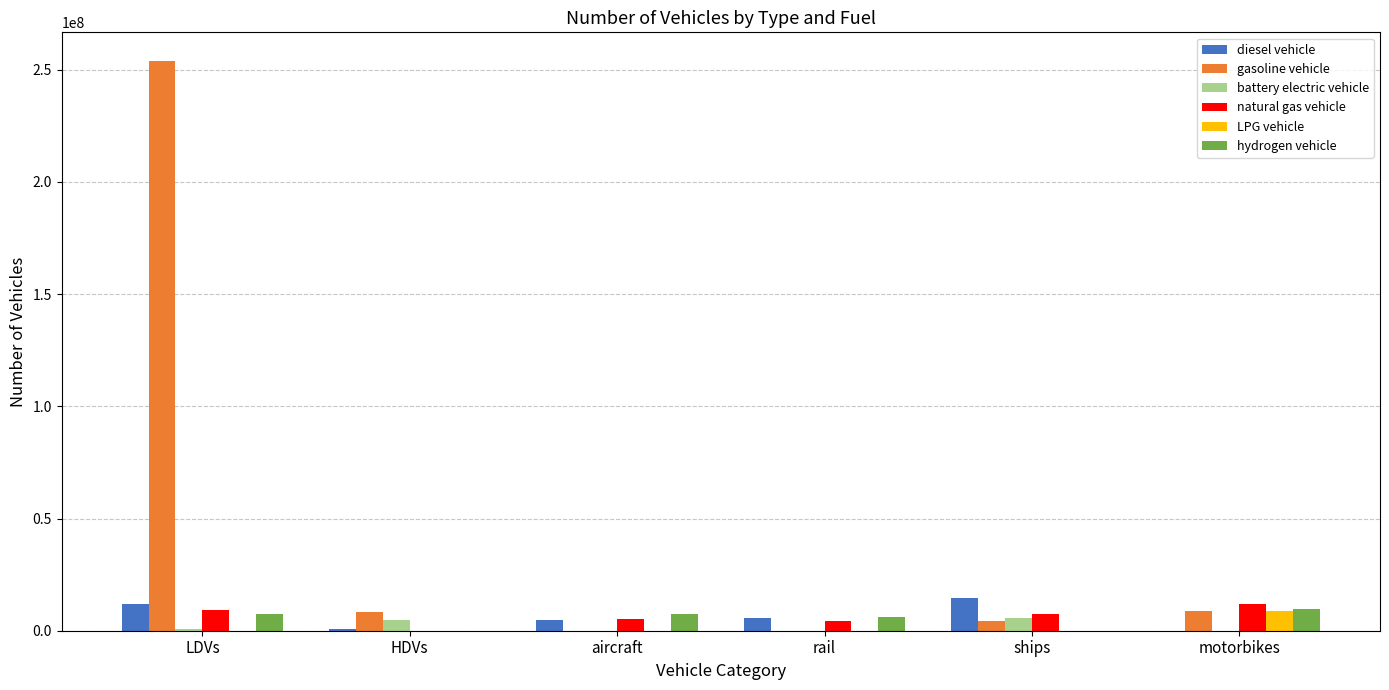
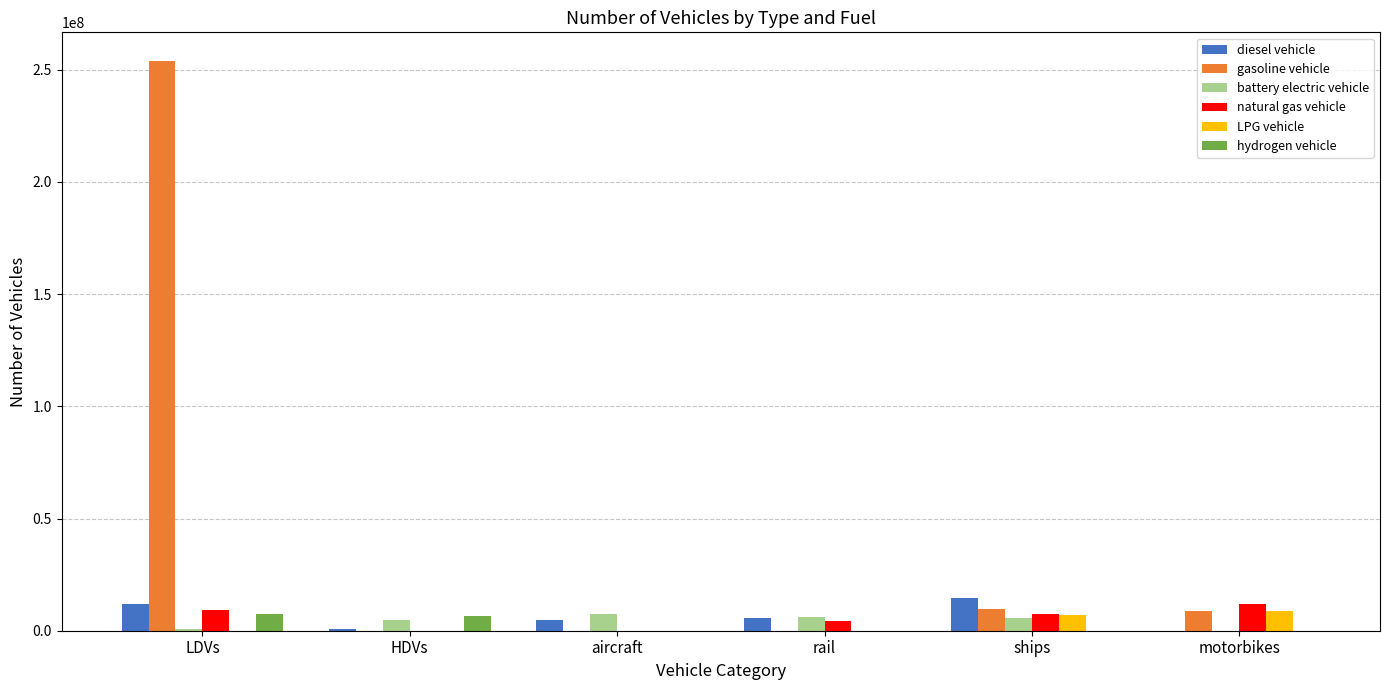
  {
    "diesel vehicle": {
      "LDVs": 12000000,
      "aircraft": 5000000,
      "rail": 6000000,
      "ships": 15000000,
      "motorbikes": 0
    },
    "gasoline vehicle": {
      "LDVs": 254000000,
-     "HDVs": 9000000,
+     "HDVs": 0,
      "aircraft": 0,
      "rail": 0,
-     "ships": 4000000,
+     "ships": 10000000,
      "motorbikes": 9000000
    },
    "battery electric vehicle": {
      "HDVs": 5000000,
-     "aircraft": 0,
-     "rail": 0,
+     "aircraft": 7000000,
+     "rail": 6000000,
      "ships": 6000000,
      "motorbikes": 0
    },
    "natural gas vehicle": {
      "LDVs": 9000000,
-     "aircraft": 5000000,
+     "aircraft": 0,
      "rail": 4000000,
      "ships": 8000000,
      "motorbikes": 12000000
    },
    "LPG vehicle": {
      "aircraft": 0,
      "rail": 0,
-     "ships": 0,
+     "ships": 7000000,
      "motorbikes": 9000000
    },
    "hydrogen vehicle": {
      "LDVs": 8000000,
-     "HDVs": 0,
-     "aircraft": 8000000,
-     "rail": 6000000,
+     "HDVs": 6000000,
+     "aircraft": 0,
+     "rail": 0,
      "ships": 0,
-     "motorbikes": 10000000
+     "motorbikes": 0
    }
  }
